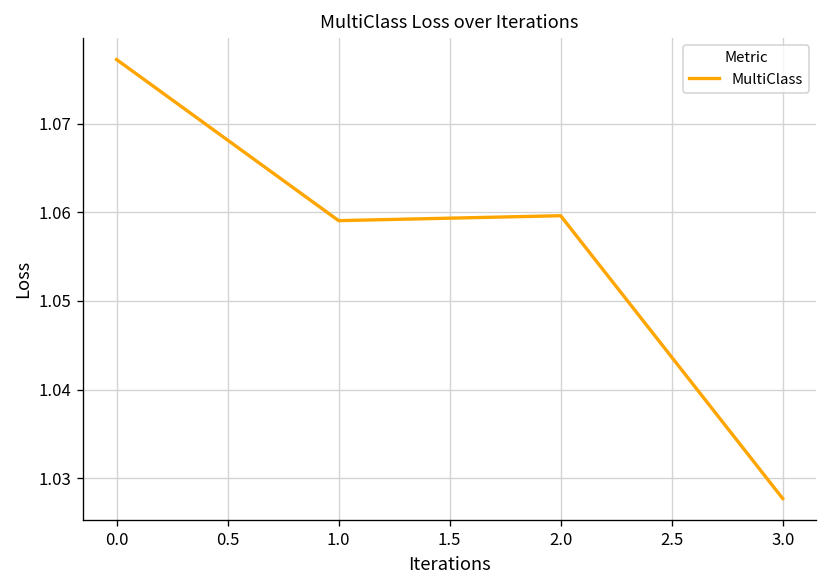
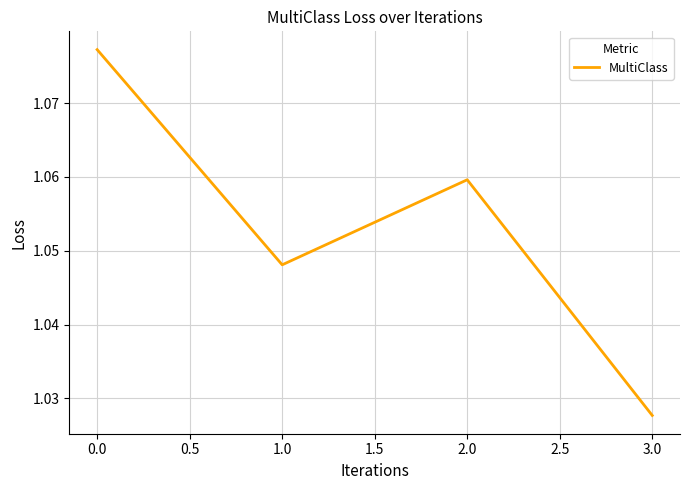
  {
    "0.0": 1.077,
-   "1.0": 1.059,
+   "1.0": 1.048,
    "2.0": 1.060,
    "3.0": 1.028
  }
